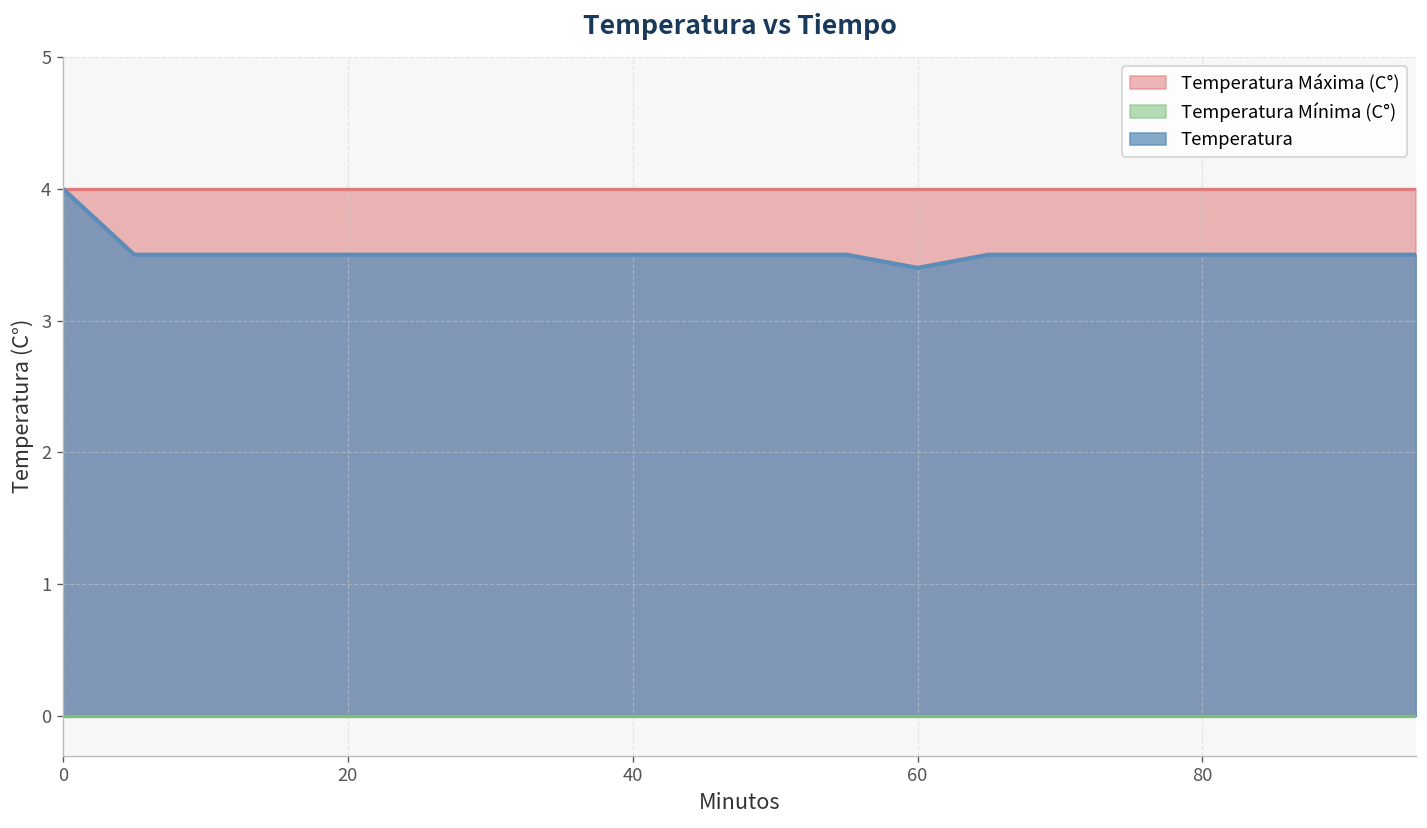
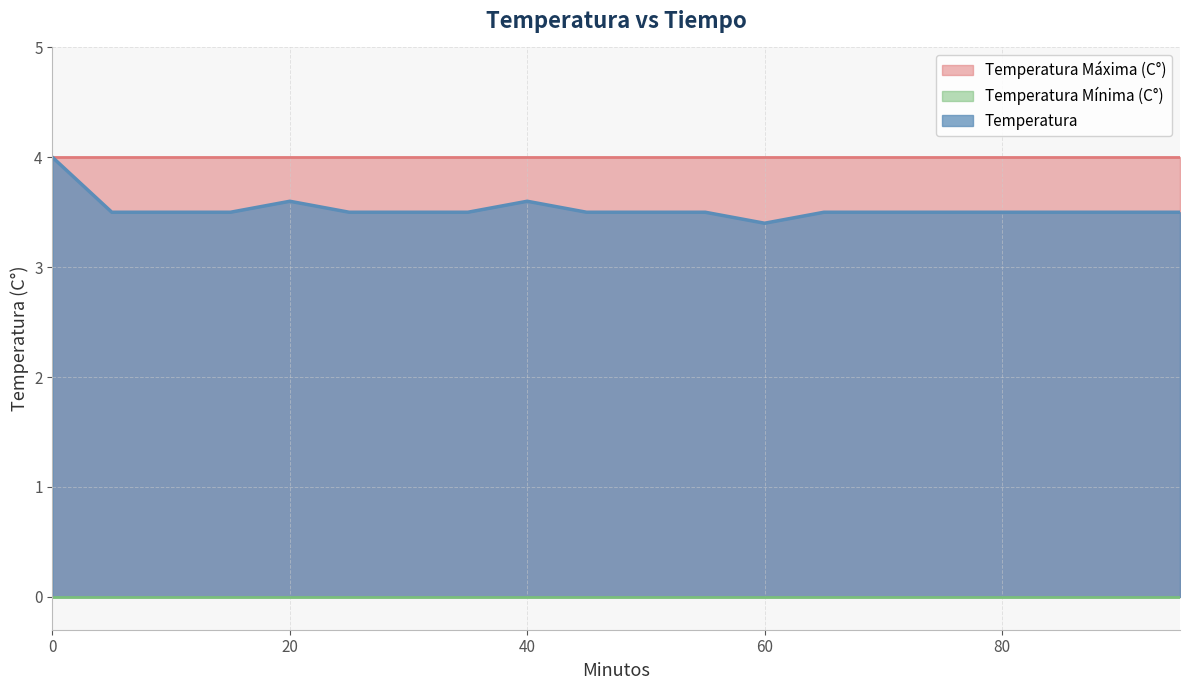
  {
    "Temperatura Máxima (C°)": {
      "20": 4.0,
      "40": 4.0,
      "60": 4.0,
      "80": 4.0
    },
    "Temperatura Mínima (C°)": {
      "0": 0.0,
      "20": 0.0,
      "40": 0.0,
      "60": 0.0,
      "80": 0.0
    },
    "Temperatura": {
-     "20": 3.5,
-     "40": 3.5,
+     "20": 3.6,
+     "40": 3.6,
      "60": 3.4,
      "80": 3.5
    }
  }
